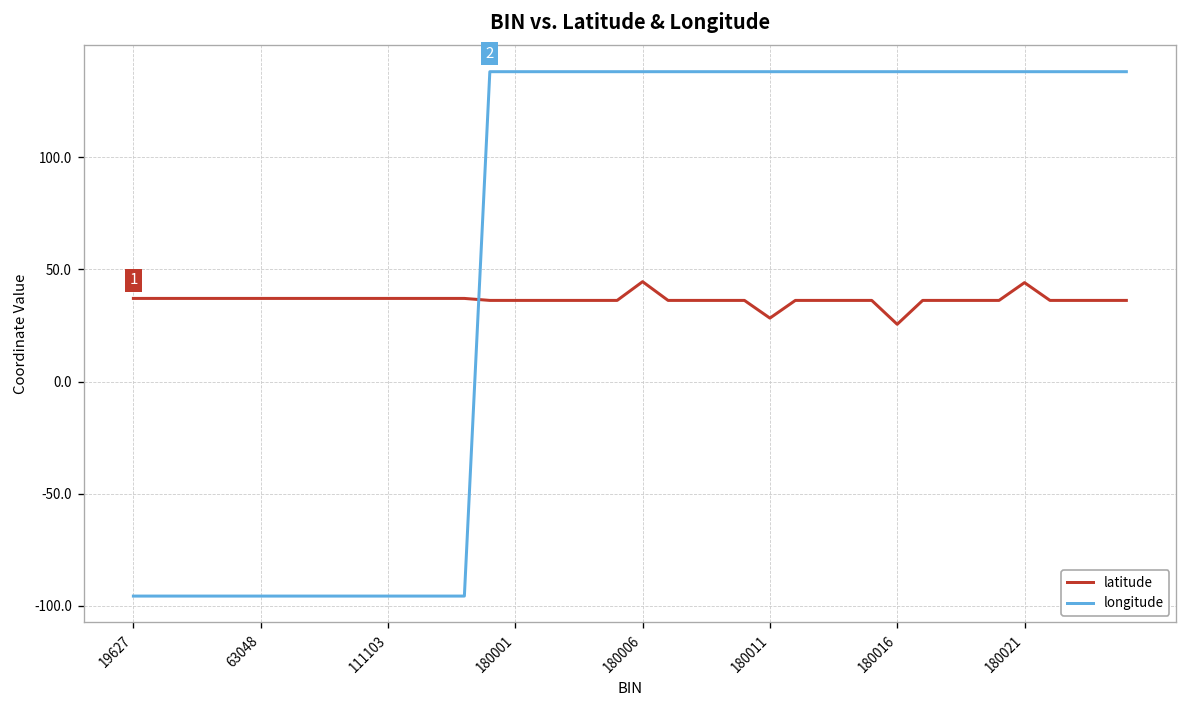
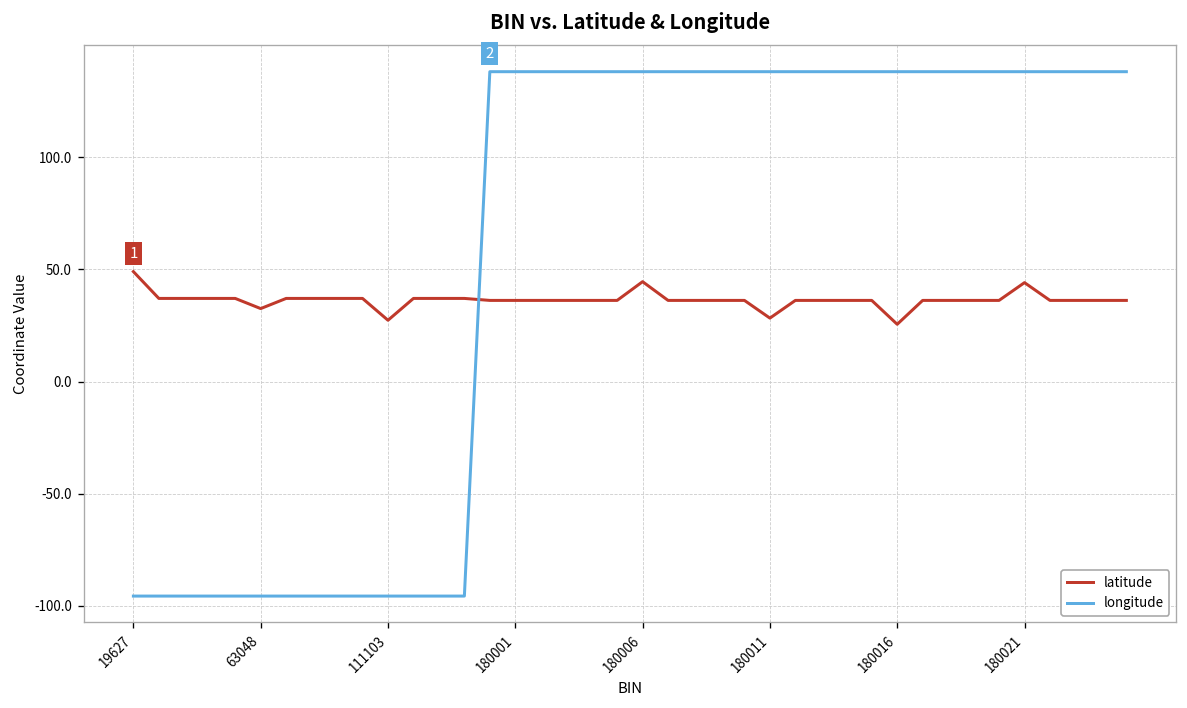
  {
    "latitude": {
-     "19627": 37,
-     "63048": 37,
-     "111103": 37,
+     "19627": 49,
+     "63048": 33,
+     "111103": 27,
      "180001": 36,
      "180006": 45,
      "180011": 28,
      "180016": 26,
      "180021": 44
    },
    "longitude": {
      "19627": -96,
      "63048": -96,
      "111103": -96,
      "180001": 138,
      "180006": 138,
      "180011": 138,
      "180016": 138,
      "180021": 138
    }
  }
